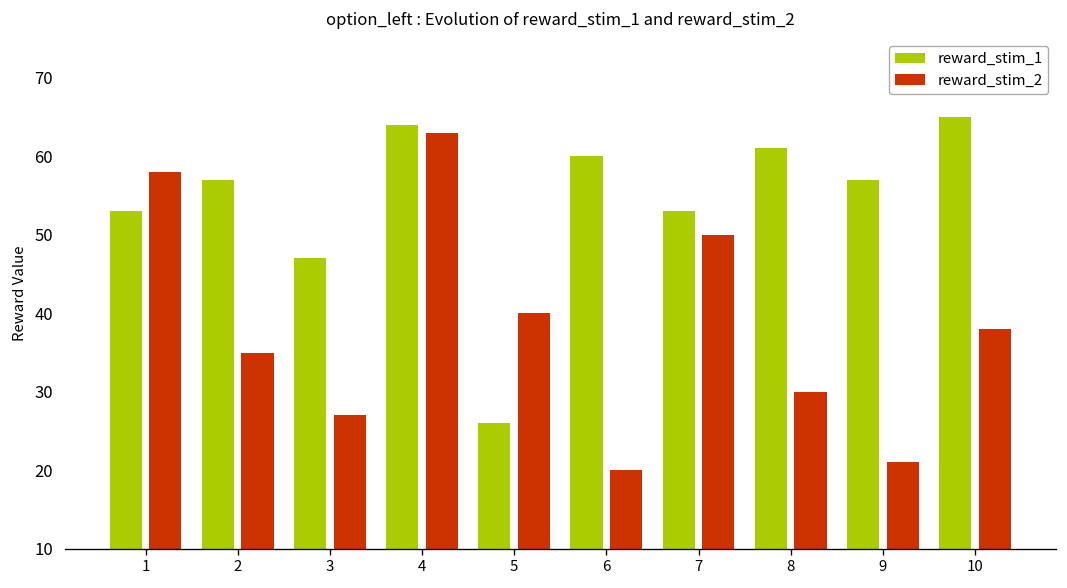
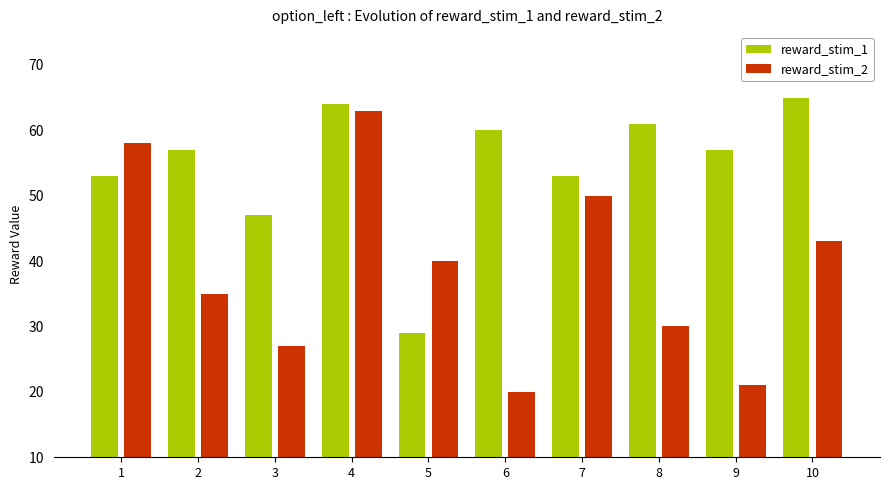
  {
    "reward_stim_1": {
      "1": 53,
      "2": 57,
      "3": 47,
      "4": 64,
-     "5": 26,
+     "5": 29,
      "6": 60,
      "7": 53,
      "8": 61,
      "9": 57,
      "10": 65
    },
    "reward_stim_2": {
      "1": 58,
      "2": 35,
      "3": 27,
      "4": 63,
      "5": 40,
      "6": 20,
      "7": 50,
      "8": 30,
      "9": 21,
-     "10": 38
+     "10": 43
    }
  }
